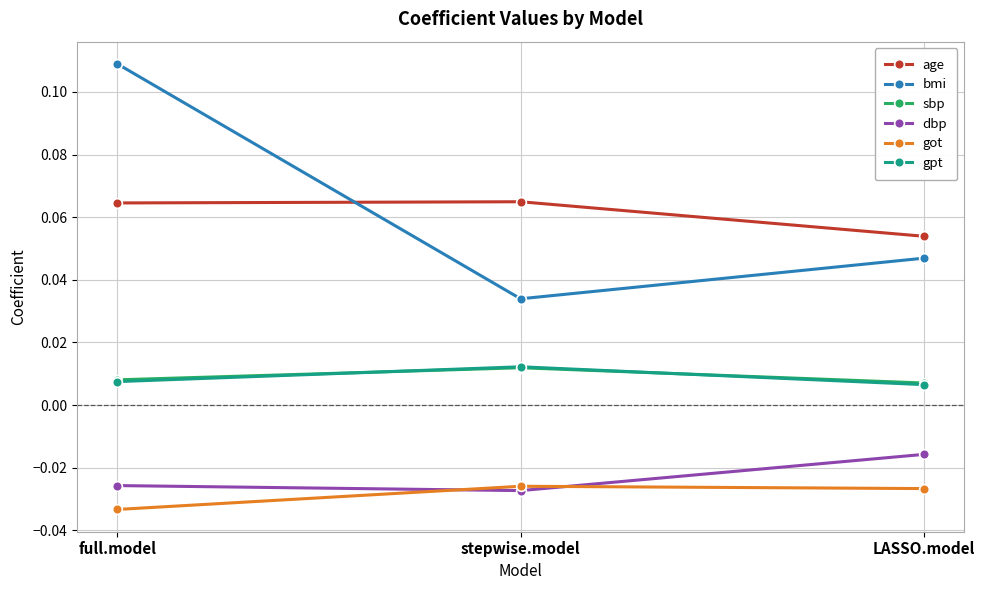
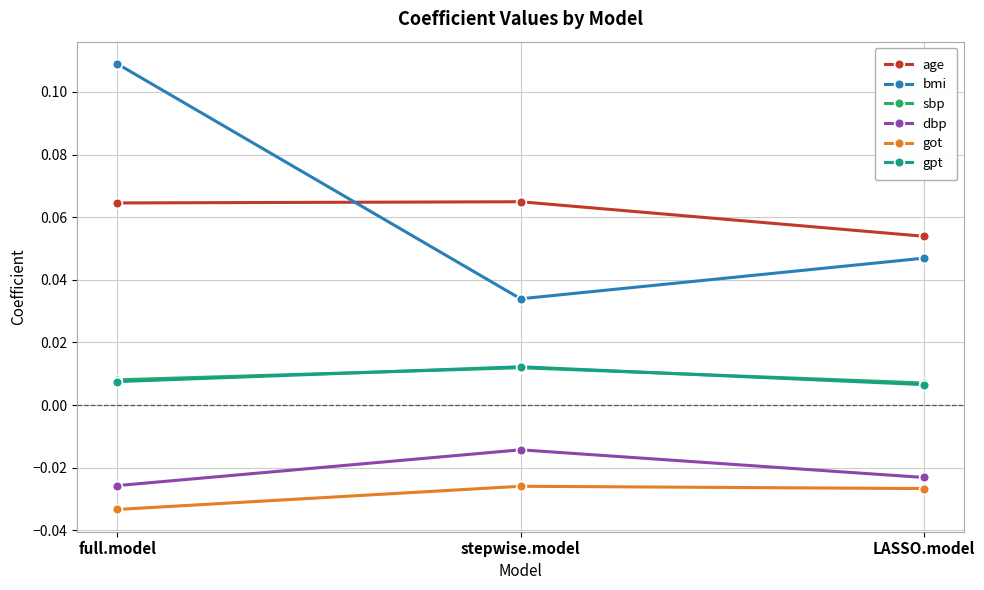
  {
    "age": {
      "full.model": 0.065,
      "stepwise.model": 0.065,
      "LASSO.model": 0.054
    },
    "bmi": {
      "full.model": 0.109,
      "stepwise.model": 0.034,
      "LASSO.model": 0.047
    },
    "dbp": {
      "full.model": -0.026,
-     "stepwise.model": -0.027,
-     "LASSO.model": -0.016
+     "stepwise.model": -0.014,
+     "LASSO.model": -0.023
    },
    "got": {
      "full.model": -0.033,
      "stepwise.model": -0.026,
      "LASSO.model": -0.027
    }
  }
